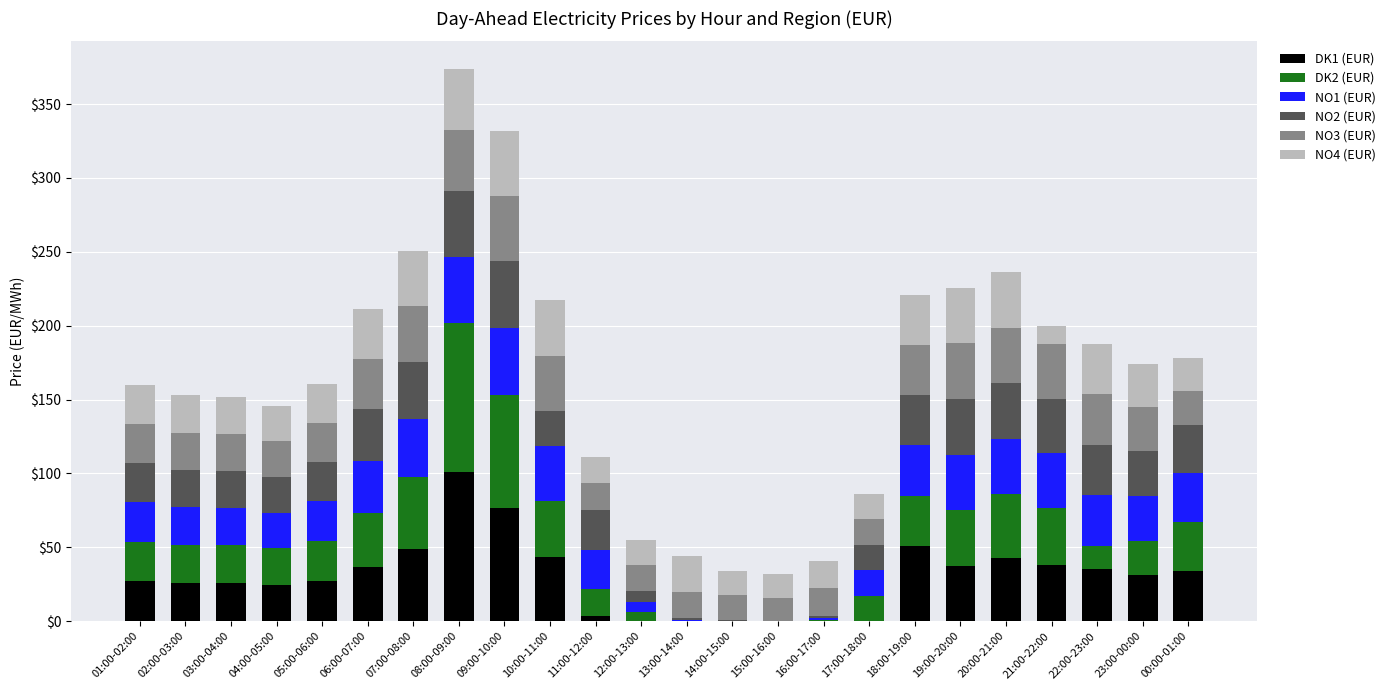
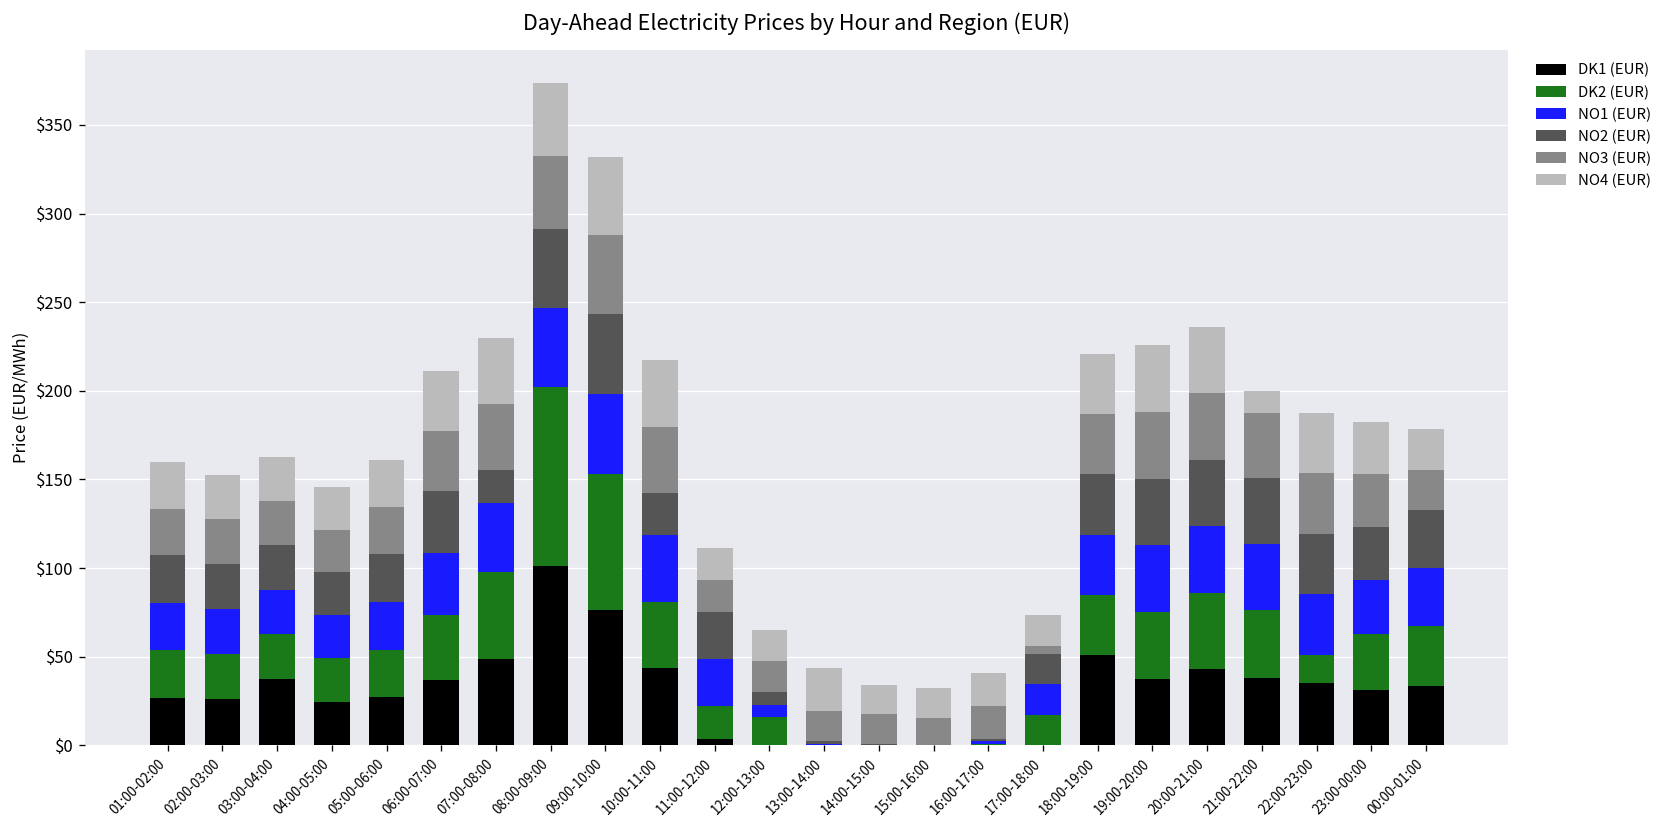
  {
    "DK1 (EUR)": {
      "01:00-02:00": "$27",
      "02:00-03:00": "$26",
-     "03:00-04:00": "$26",
+     "03:00-04:00": "$37",
      "04:00-05:00": "$25",
      "05:00-06:00": "$27",
      "06:00-07:00": "$37",
      "07:00-08:00": "$49",
      "08:00-09:00": "$101",
      "09:00-10:00": "$77",
      "10:00-11:00": "$44",
      "11:00-12:00": "$4",
      "18:00-19:00": "$51",
      "19:00-20:00": "$38",
      "20:00-21:00": "$43",
      "21:00-22:00": "$38",
      "22:00-23:00": "$35",
      "23:00-00:00": "$31",
      "00:00-01:00": "$34"
    },
    "DK2 (EUR)": {
      "01:00-02:00": "$27",
      "02:00-03:00": "$26",
      "03:00-04:00": "$26",
      "04:00-05:00": "$25",
      "05:00-06:00": "$27",
      "06:00-07:00": "$37",
      "07:00-08:00": "$49",
      "08:00-09:00": "$101",
      "09:00-10:00": "$77",
      "10:00-11:00": "$38",
      "11:00-12:00": "$18",
-     "12:00-13:00": "$7",
+     "12:00-13:00": "$17",
      "17:00-18:00": "$17",
      "18:00-19:00": "$34",
      "19:00-20:00": "$38",
      "20:00-21:00": "$43",
      "21:00-22:00": "$38",
      "22:00-23:00": "$16",
-     "23:00-00:00": "$23",
+     "23:00-00:00": "$31",
      "00:00-01:00": "$34"
    },
    "NO1 (EUR)": {
      "01:00-02:00": "$27",
      "02:00-03:00": "$25",
      "03:00-04:00": "$25",
      "04:00-05:00": "$24",
      "05:00-06:00": "$27",
      "06:00-07:00": "$35",
      "07:00-08:00": "$39",
      "08:00-09:00": "$45",
      "09:00-10:00": "$45",
      "10:00-11:00": "$38",
      "11:00-12:00": "$27",
      "12:00-13:00": "$7",
      "17:00-18:00": "$17",
      "18:00-19:00": "$34",
      "19:00-20:00": "$38",
      "20:00-21:00": "$38",
      "21:00-22:00": "$37",
      "22:00-23:00": "$34",
      "23:00-00:00": "$30",
      "00:00-01:00": "$33"
    },
    "NO2 (EUR)": {
      "01:00-02:00": "$27",
      "02:00-03:00": "$25",
      "03:00-04:00": "$25",
      "04:00-05:00": "$24",
      "05:00-06:00": "$27",
      "06:00-07:00": "$35",
-     "07:00-08:00": "$39",
+     "07:00-08:00": "$19",
      "08:00-09:00": "$45",
      "09:00-10:00": "$45",
      "10:00-11:00": "$23",
      "11:00-12:00": "$27",
      "12:00-13:00": "$7",
      "17:00-18:00": "$17",
      "18:00-19:00": "$34",
      "19:00-20:00": "$38",
      "20:00-21:00": "$38",
      "21:00-22:00": "$37",
      "22:00-23:00": "$34",
      "23:00-00:00": "$30",
      "00:00-01:00": "$33"
    },
    "NO3 (EUR)": {
      "01:00-02:00": "$26",
      "02:00-03:00": "$25",
      "03:00-04:00": "$25",
      "04:00-05:00": "$24",
      "05:00-06:00": "$26",
      "06:00-07:00": "$34",
      "07:00-08:00": "$37",
      "08:00-09:00": "$41",
      "09:00-10:00": "$44",
      "10:00-11:00": "$38",
      "11:00-12:00": "$18",
      "12:00-13:00": "$18",
      "13:00-14:00": "$17",
      "14:00-15:00": "$17",
      "15:00-16:00": "$17",
      "16:00-17:00": "$18",
-     "17:00-18:00": "$17",
+     "17:00-18:00": "$5",
      "18:00-19:00": "$34",
      "19:00-20:00": "$38",
      "20:00-21:00": "$38",
      "21:00-22:00": "$37",
      "22:00-23:00": "$34",
      "23:00-00:00": "$30",
      "00:00-01:00": "$23"
    },
    "NO4 (EUR)": {
      "01:00-02:00": "$26",
      "02:00-03:00": "$25",
      "03:00-04:00": "$25",
      "04:00-05:00": "$24",
      "05:00-06:00": "$26",
      "06:00-07:00": "$34",
      "07:00-08:00": "$37",
      "08:00-09:00": "$41",
      "09:00-10:00": "$44",
      "10:00-11:00": "$38",
      "11:00-12:00": "$18",
      "12:00-13:00": "$18",
      "13:00-14:00": "$24",
      "14:00-15:00": "$17",
      "15:00-16:00": "$17",
      "16:00-17:00": "$18",
      "17:00-18:00": "$17",
      "18:00-19:00": "$34",
      "19:00-20:00": "$38",
      "20:00-21:00": "$38",
      "21:00-22:00": "$12",
      "22:00-23:00": "$34",
      "23:00-00:00": "$30",
      "00:00-01:00": "$23"
    }
  }
